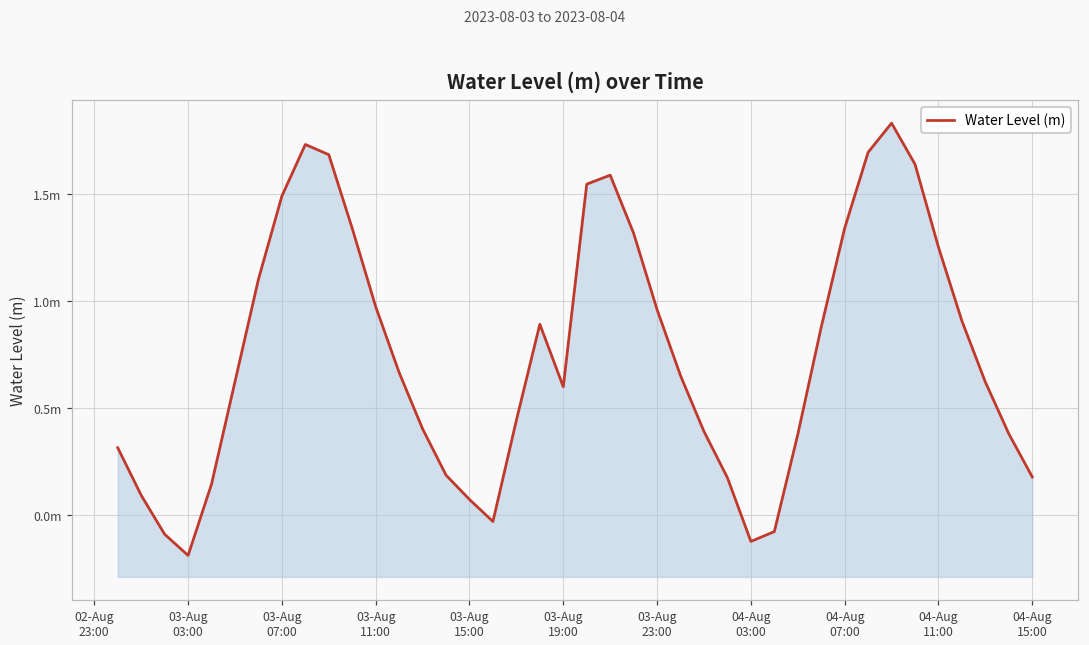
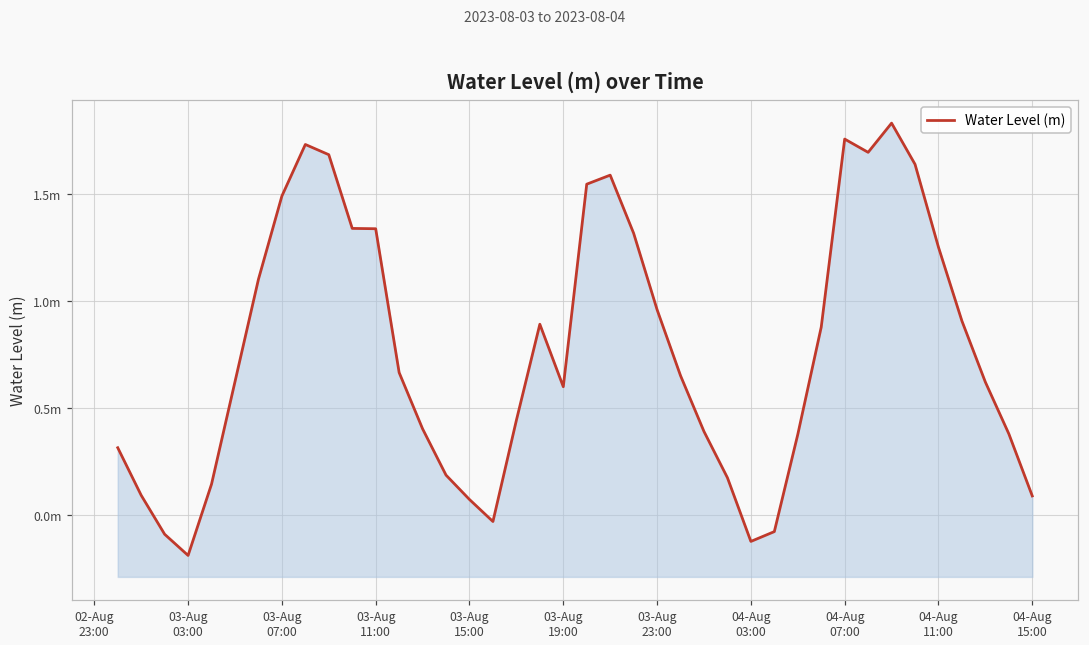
  {
    "03-Aug 03:00": "-0.19m",
    "03-Aug 07:00": "1.49m",
-   "03-Aug 11:00": "0.97m",
+   "03-Aug 11:00": "1.34m",
    "03-Aug 15:00": "0.07m",
    "03-Aug 19:00": "0.60m",
    "03-Aug 23:00": "0.96m",
    "04-Aug 03:00": "-0.12m",
-   "04-Aug 07:00": "1.34m",
+   "04-Aug 07:00": "1.76m",
    "04-Aug 11:00": "1.25m",
-   "04-Aug 15:00": "0.18m"
+   "04-Aug 15:00": "0.09m"
  }
